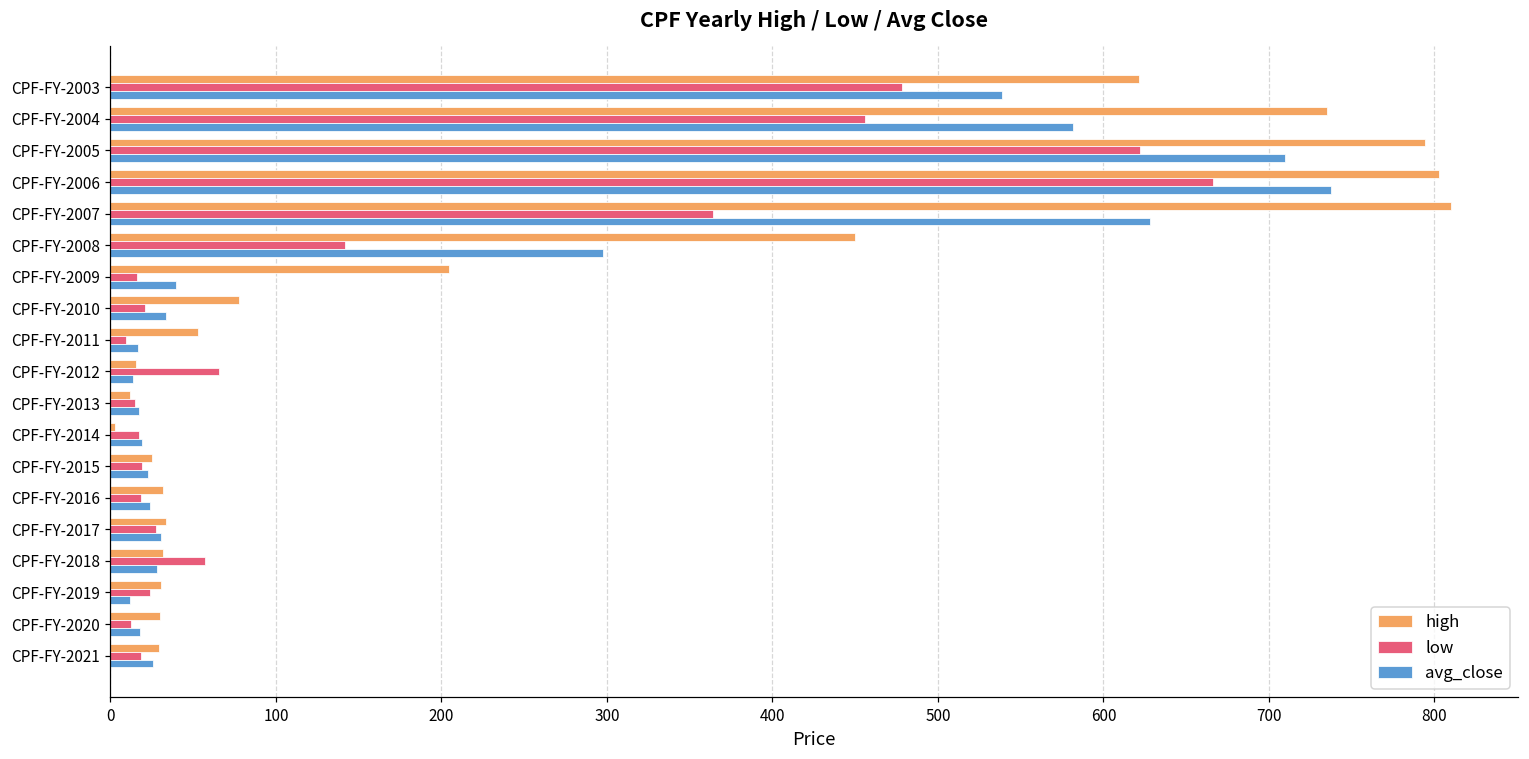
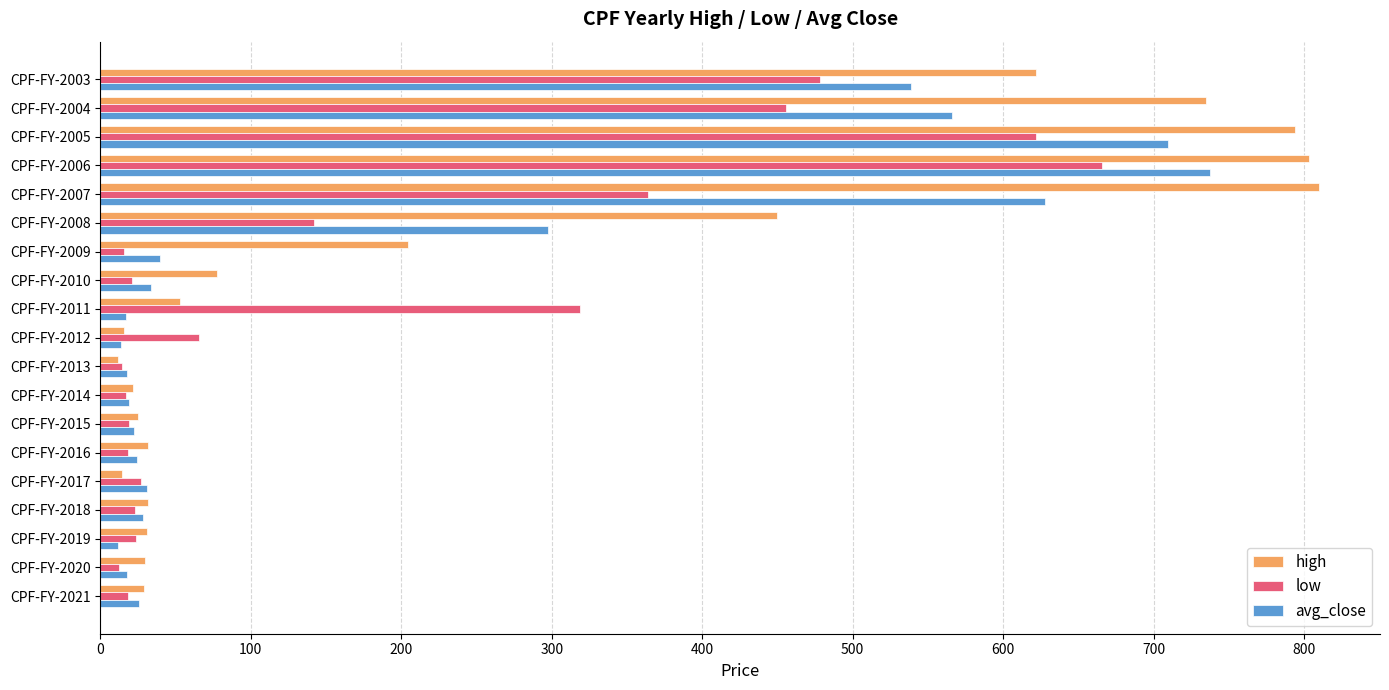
  {
    "high": {
      "CPF-FY-2003": 622,
      "CPF-FY-2004": 735,
      "CPF-FY-2005": 794,
      "CPF-FY-2006": 803,
      "CPF-FY-2007": 810,
      "CPF-FY-2008": 450,
      "CPF-FY-2009": 204,
      "CPF-FY-2010": 78,
      "CPF-FY-2011": 53,
      "CPF-FY-2012": 16,
      "CPF-FY-2013": 12,
-     "CPF-FY-2014": 3,
+     "CPF-FY-2014": 22,
      "CPF-FY-2015": 25,
      "CPF-FY-2016": 32,
-     "CPF-FY-2017": 34,
+     "CPF-FY-2017": 14,
      "CPF-FY-2018": 32,
      "CPF-FY-2019": 31,
      "CPF-FY-2020": 30,
      "CPF-FY-2021": 29
    },
    "low": {
      "CPF-FY-2003": 478,
      "CPF-FY-2004": 456,
      "CPF-FY-2005": 622,
      "CPF-FY-2006": 666,
      "CPF-FY-2007": 364,
      "CPF-FY-2008": 142,
      "CPF-FY-2009": 16,
      "CPF-FY-2010": 21,
-     "CPF-FY-2011": 9,
+     "CPF-FY-2011": 319,
      "CPF-FY-2012": 66,
      "CPF-FY-2013": 15,
      "CPF-FY-2014": 17,
      "CPF-FY-2015": 19,
      "CPF-FY-2016": 18,
      "CPF-FY-2017": 27,
-     "CPF-FY-2018": 57,
+     "CPF-FY-2018": 23,
      "CPF-FY-2019": 24,
      "CPF-FY-2020": 12,
      "CPF-FY-2021": 18
    },
    "avg_close": {
      "CPF-FY-2003": 539,
-     "CPF-FY-2004": 581,
+     "CPF-FY-2004": 566,
      "CPF-FY-2005": 709,
      "CPF-FY-2006": 738,
      "CPF-FY-2007": 628,
      "CPF-FY-2008": 297,
      "CPF-FY-2009": 40,
      "CPF-FY-2010": 34,
      "CPF-FY-2011": 17,
      "CPF-FY-2012": 14,
      "CPF-FY-2013": 17,
      "CPF-FY-2014": 19,
      "CPF-FY-2015": 22,
      "CPF-FY-2016": 24,
      "CPF-FY-2017": 31,
      "CPF-FY-2018": 28,
      "CPF-FY-2019": 12,
      "CPF-FY-2020": 18,
      "CPF-FY-2021": 26
    }
  }
